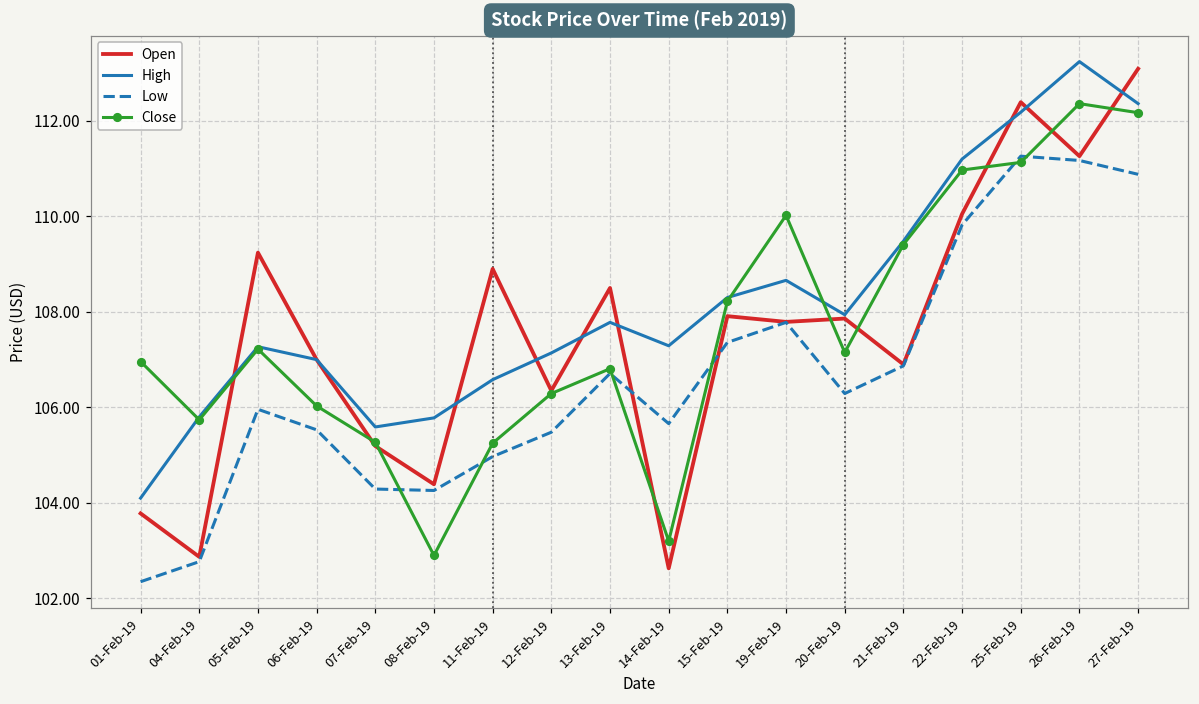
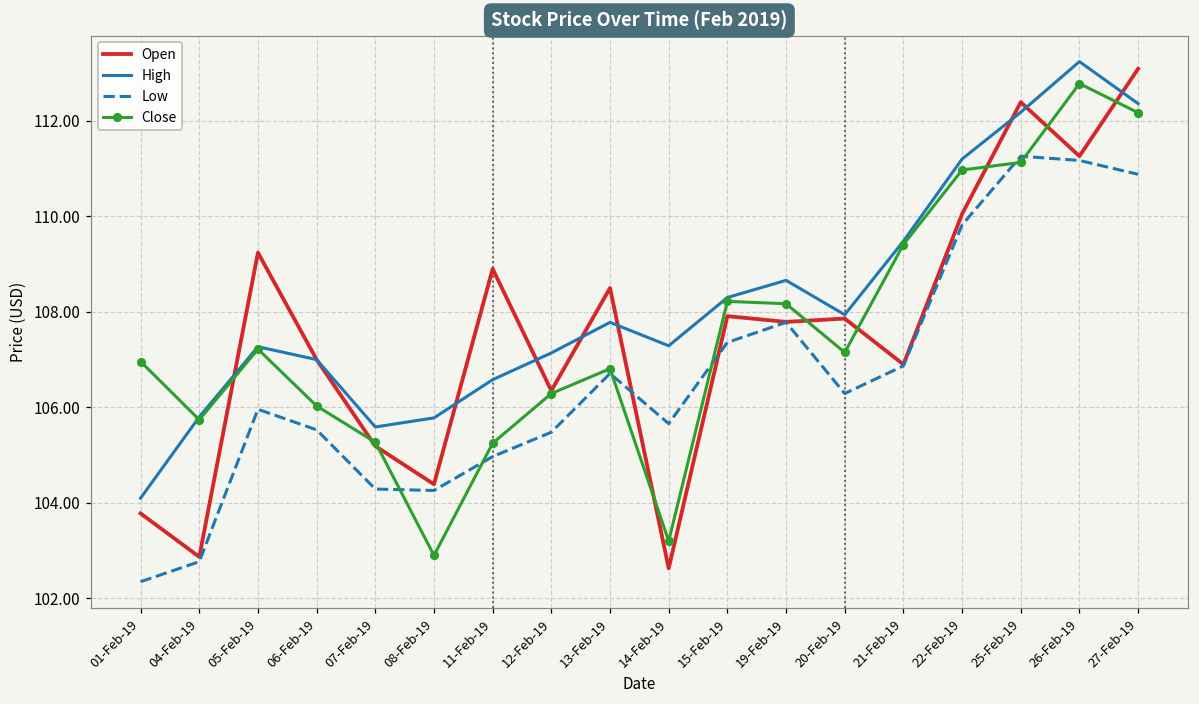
  {
    "Open": {
      "01-Feb-19": 103.8,
      "04-Feb-19": 102.9,
      "05-Feb-19": 109.2,
      "07-Feb-19": 105.2,
      "08-Feb-19": 104.4,
      "11-Feb-19": 108.9,
      "12-Feb-19": 106.4,
      "13-Feb-19": 108.5,
      "14-Feb-19": 102.6,
      "15-Feb-19": 107.9,
      "20-Feb-19": 107.9,
      "22-Feb-19": 110.1,
      "25-Feb-19": 112.4,
      "26-Feb-19": 111.3,
      "27-Feb-19": 113.1
    },
    "Close": {
      "01-Feb-19": 107.0,
      "04-Feb-19": 105.7,
      "06-Feb-19": 106.0,
      "07-Feb-19": 105.3,
      "08-Feb-19": 102.9,
      "11-Feb-19": 105.3,
      "12-Feb-19": 106.3,
      "13-Feb-19": 106.8,
      "14-Feb-19": 103.2,
      "15-Feb-19": 108.2,
-     "19-Feb-19": 110.0,
+     "19-Feb-19": 108.2,
      "20-Feb-19": 107.2,
      "21-Feb-19": 109.4,
      "22-Feb-19": 111.0,
      "25-Feb-19": 111.1,
-     "26-Feb-19": 112.4,
+     "26-Feb-19": 112.8,
      "27-Feb-19": 112.2
    }
  }
